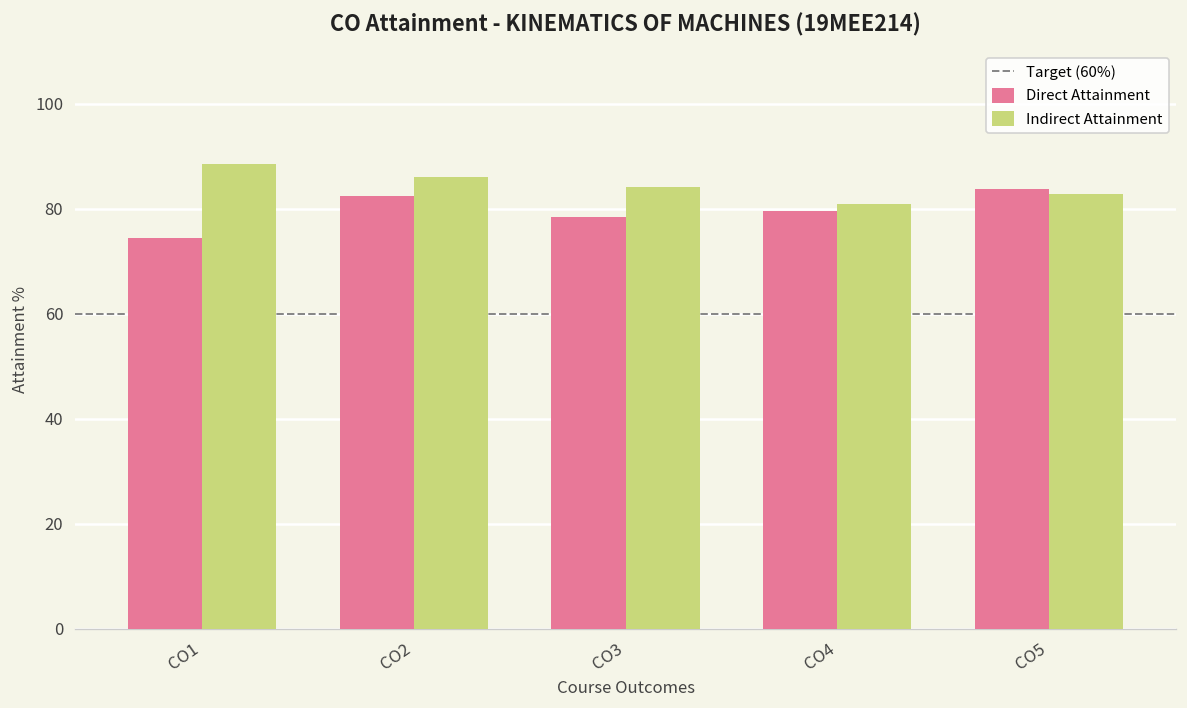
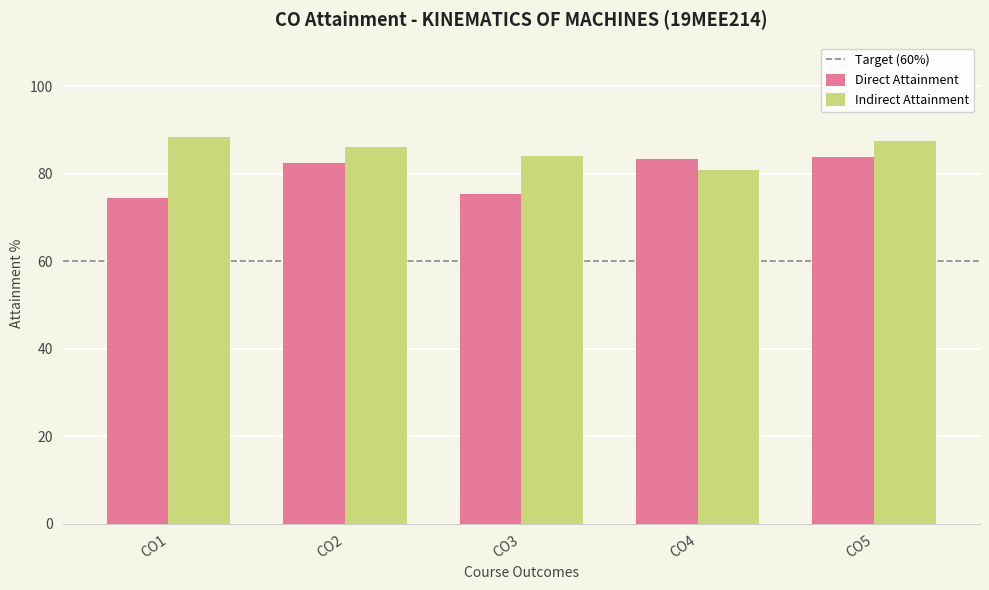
  {
    "Direct Attainment": {
      "CO1": 74,
      "CO2": 82,
-     "CO3": 78,
-     "CO4": 80,
+     "CO3": 75,
+     "CO4": 83,
      "CO5": 84
    },
    "Indirect Attainment": {
      "CO1": 88,
      "CO2": 86,
      "CO3": 84,
      "CO4": 81,
-     "CO5": 83
+     "CO5": 88
    }
  }
